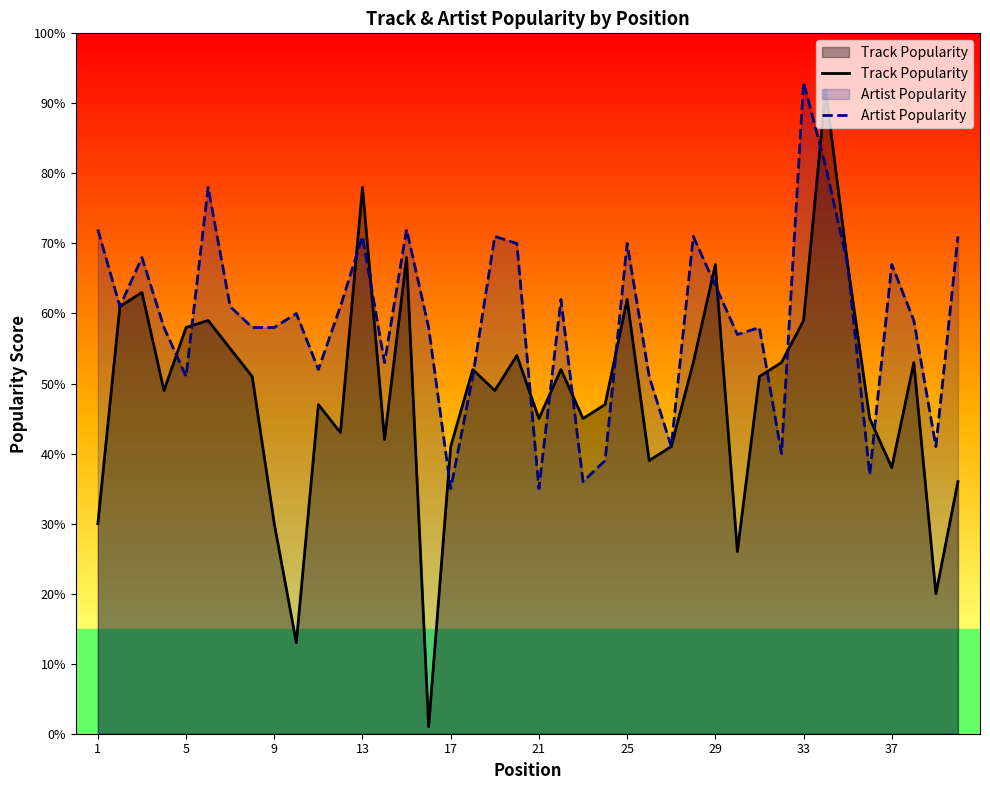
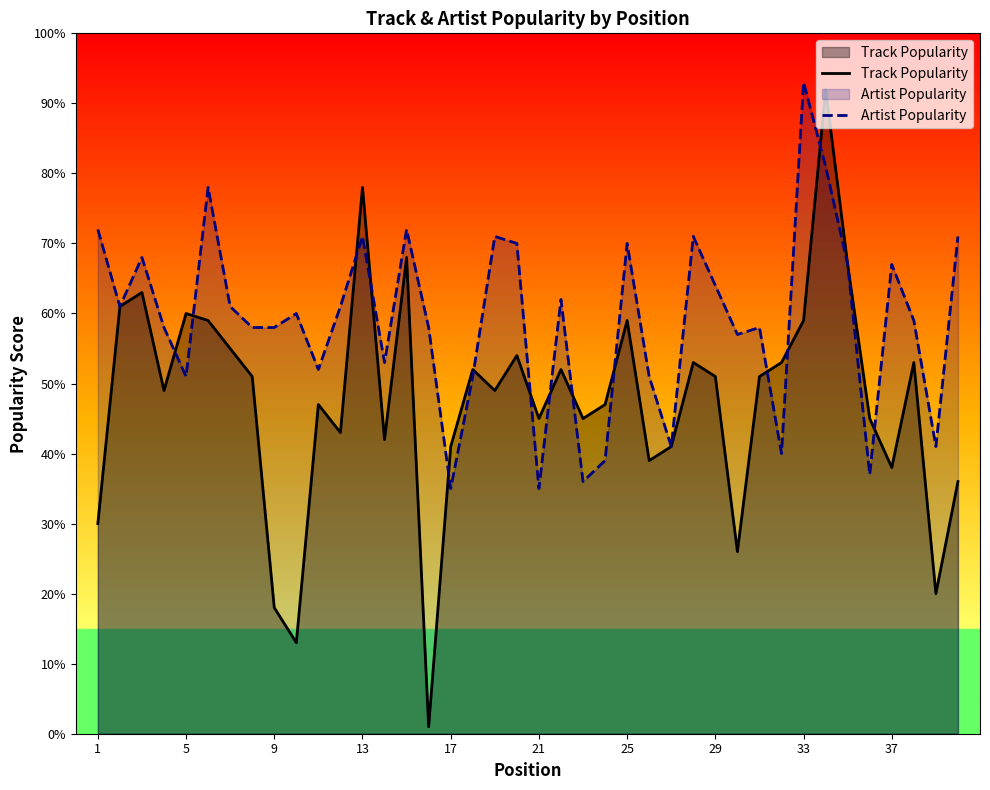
  {
    "Track Popularity": {
      "1": "30%",
-     "5": "58%",
-     "9": "30%",
+     "5": "60%",
+     "9": "18%",
      "13": "78%",
      "17": "41%",
      "21": "45%",
-     "25": "62%",
-     "29": "67%",
+     "25": "59%",
+     "29": "51%",
      "33": "59%",
      "37": "38%"
    },
    "Artist Popularity": {
      "1": "72%",
      "5": "51%",
      "9": "58%",
      "13": "71%",
      "17": "35%",
      "21": "35%",
      "25": "70%",
      "29": "64%",
      "33": "93%",
      "37": "67%"
    }
  }
